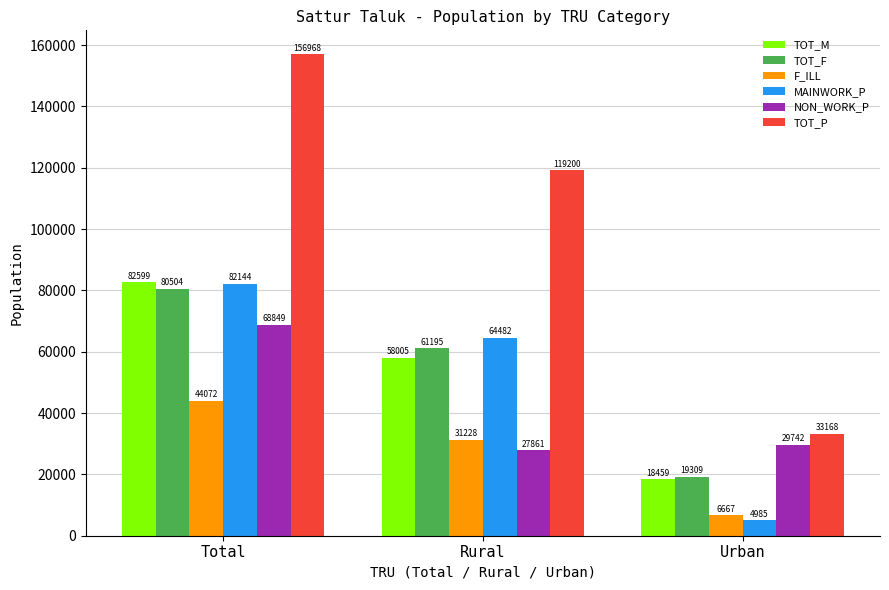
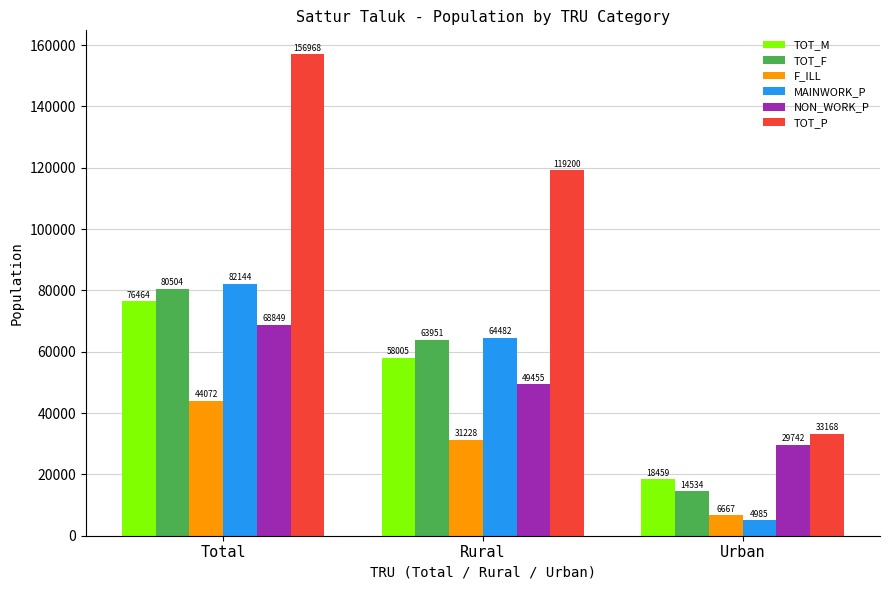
  {
    "TOT_M": {
-     "Total": 82599,
+     "Total": 76464,
      "Rural": 58005,
      "Urban": 18459
    },
    "TOT_F": {
      "Total": 80504,
-     "Rural": 61195,
-     "Urban": 19309
+     "Rural": 63951,
+     "Urban": 14534
    },
    "F_ILL": {
      "Total": 44072,
      "Rural": 31228,
      "Urban": 6667
    },
    "MAINWORK_P": {
      "Total": 82144,
      "Rural": 64482,
      "Urban": 4985
    },
    "NON_WORK_P": {
      "Total": 68849,
-     "Rural": 27861,
+     "Rural": 49455,
      "Urban": 29742
    },
    "TOT_P": {
      "Total": 156968,
      "Rural": 119200,
      "Urban": 33168
    }
  }
